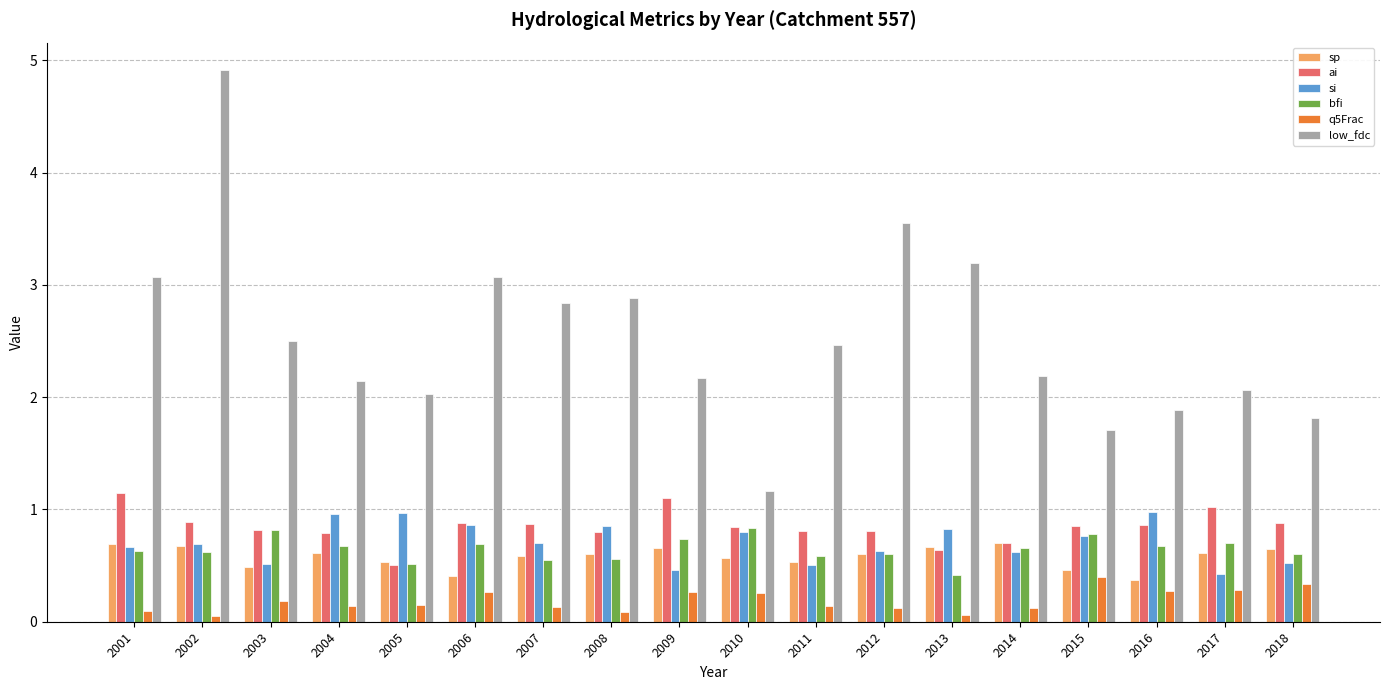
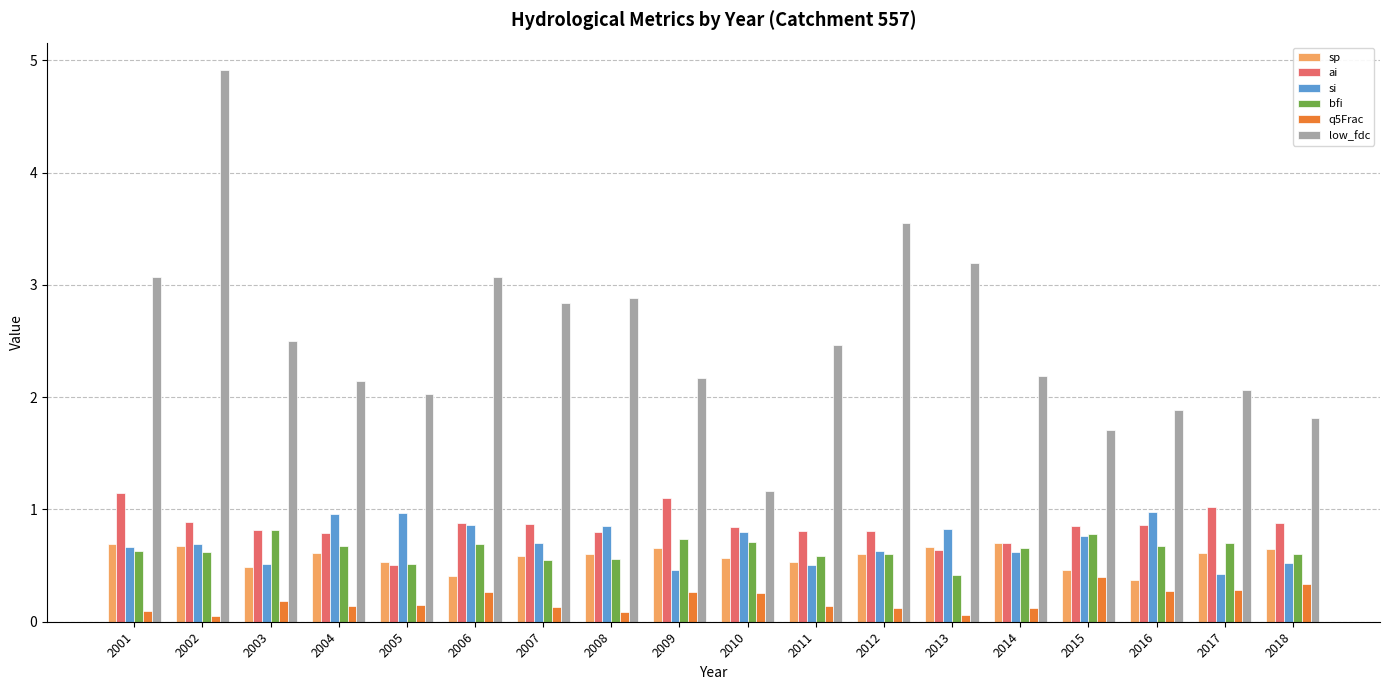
  {
    "sp": {
      "2001": 0.69,
      "2002": 0.68,
      "2003": 0.49,
      "2004": 0.61,
      "2005": 0.53,
      "2006": 0.41,
      "2007": 0.58,
      "2008": 0.60,
      "2009": 0.66,
      "2010": 0.56,
      "2011": 0.53,
      "2012": 0.61,
      "2013": 0.67,
      "2014": 0.70,
      "2015": 0.46,
      "2016": 0.37,
      "2017": 0.61,
      "2018": 0.64
    },
    "ai": {
      "2001": 1.15,
      "2002": 0.89,
      "2003": 0.81,
      "2004": 0.79,
      "2005": 0.50,
      "2006": 0.88,
      "2007": 0.87,
      "2008": 0.80,
      "2009": 1.10,
      "2010": 0.85,
      "2011": 0.81,
      "2012": 0.81,
      "2013": 0.64,
      "2014": 0.71,
      "2015": 0.85,
      "2016": 0.86,
      "2017": 1.02,
      "2018": 0.88
    },
    "si": {
      "2001": 0.67,
      "2002": 0.69,
      "2003": 0.52,
      "2004": 0.96,
      "2005": 0.97,
      "2006": 0.87,
      "2007": 0.71,
      "2008": 0.85,
      "2009": 0.46,
      "2010": 0.80,
      "2011": 0.50,
      "2012": 0.63,
      "2013": 0.83,
      "2014": 0.62,
      "2015": 0.76,
      "2016": 0.97,
      "2017": 0.42,
      "2018": 0.52
    },
    "bfi": {
      "2001": 0.63,
      "2002": 0.62,
      "2003": 0.82,
      "2004": 0.68,
      "2005": 0.52,
      "2006": 0.69,
      "2007": 0.55,
      "2008": 0.56,
      "2009": 0.74,
-     "2010": 0.83,
+     "2010": 0.71,
      "2011": 0.59,
      "2012": 0.60,
      "2013": 0.42,
      "2014": 0.65,
      "2015": 0.78,
      "2016": 0.67,
      "2017": 0.70,
      "2018": 0.60
    },
    "q5Frac": {
      "2001": 0.10,
      "2002": 0.05,
      "2003": 0.19,
      "2004": 0.14,
      "2005": 0.15,
      "2006": 0.26,
      "2007": 0.14,
      "2008": 0.08,
      "2009": 0.26,
      "2010": 0.25,
      "2011": 0.14,
      "2012": 0.12,
      "2013": 0.06,
      "2014": 0.12,
      "2015": 0.40,
      "2016": 0.27,
      "2017": 0.28,
      "2018": 0.34
    },
    "low_fdc": {
      "2001": 3.07,
      "2002": 4.91,
      "2003": 2.50,
      "2004": 2.14,
      "2005": 2.03,
      "2006": 3.07,
      "2007": 2.84,
      "2008": 2.88,
      "2009": 2.17,
      "2010": 1.16,
      "2011": 2.46,
      "2012": 3.55,
      "2013": 3.19,
      "2014": 2.19,
      "2015": 1.71,
      "2016": 1.88,
      "2017": 2.07,
      "2018": 1.81
    }
  }
